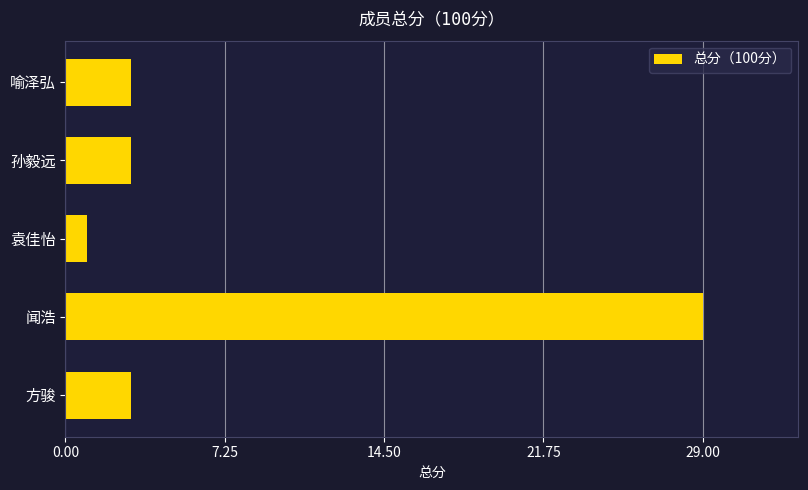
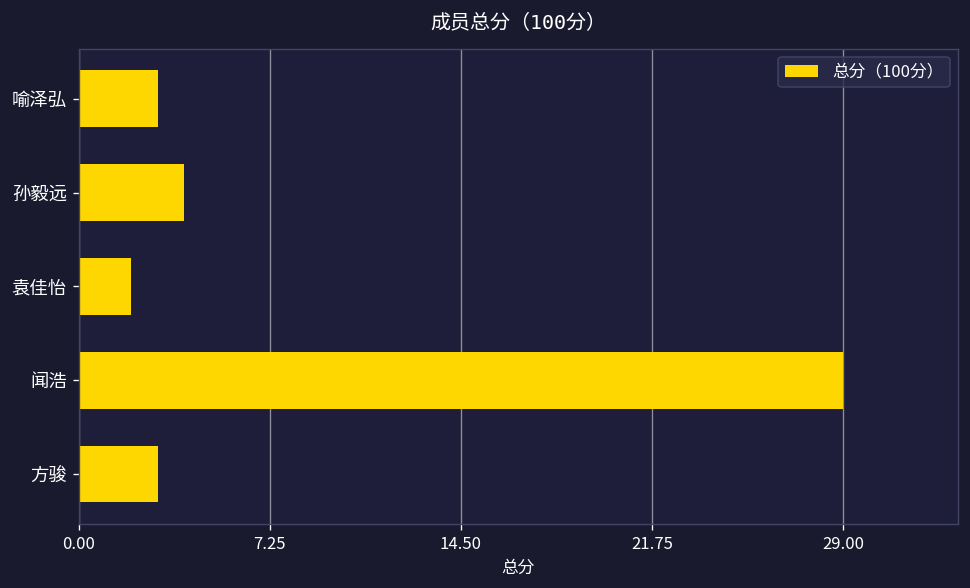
  {
    "喻泽弘": 3,
-   "孙毅远": 3,
-   "袁佳怡": 1,
+   "孙毅远": 4,
+   "袁佳怡": 2,
    "闻浩": 29,
    "方骏": 3
  }
